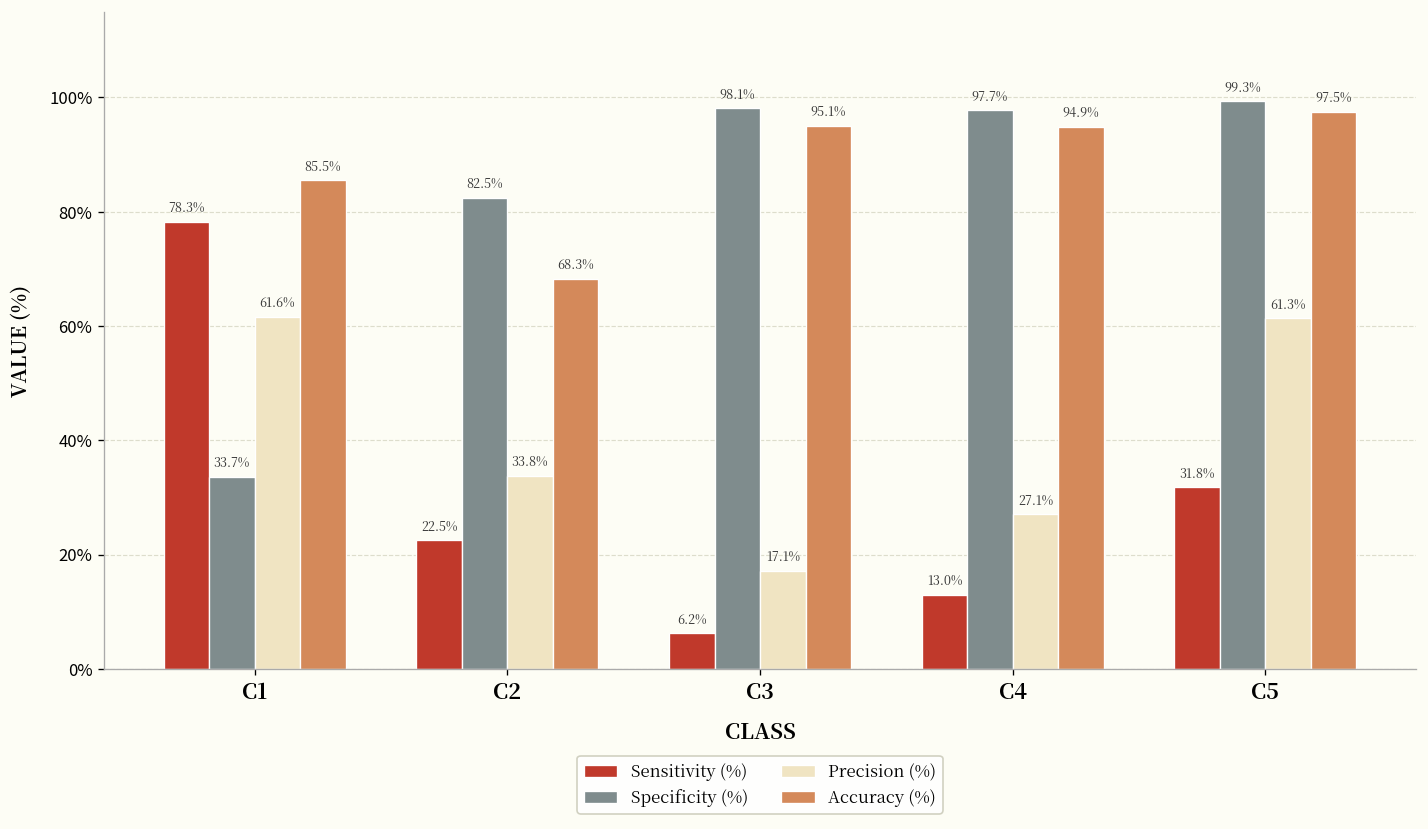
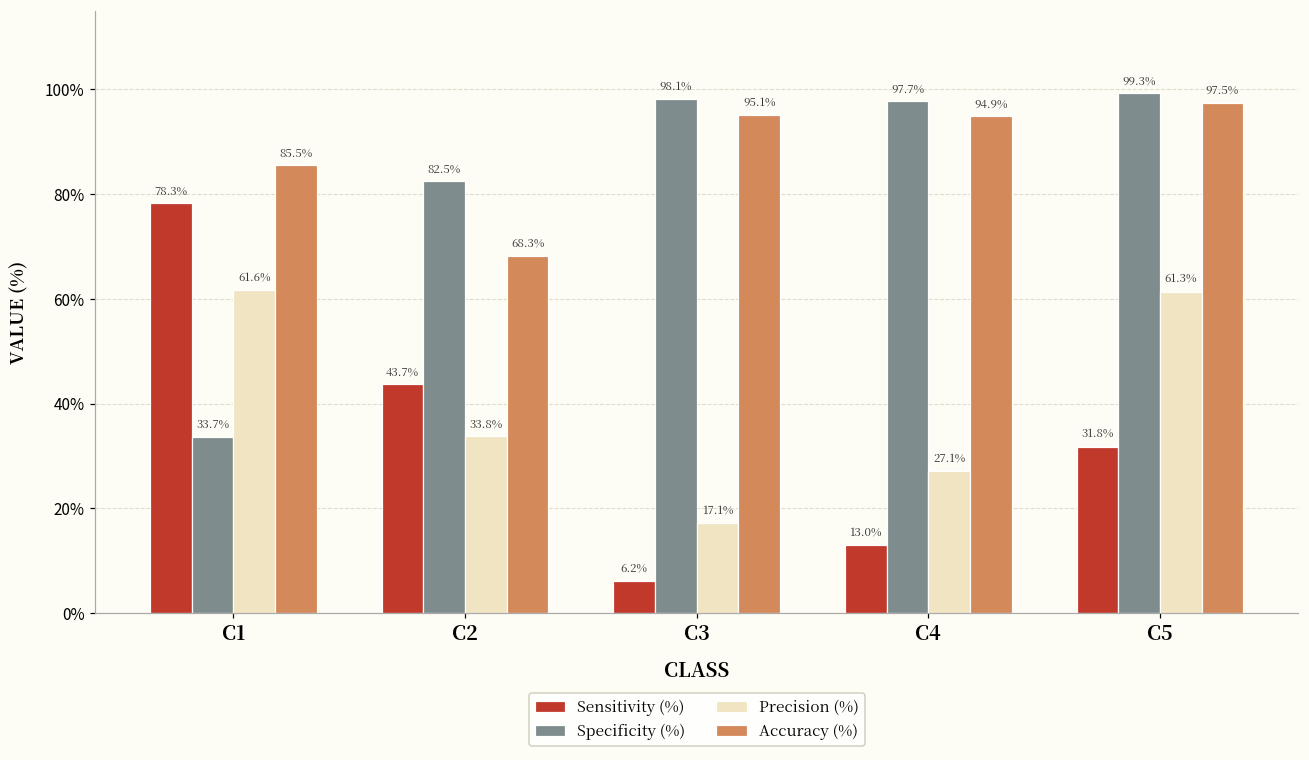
  {
    "Sensitivity (%)": {
      "C1": "78.3%",
-     "C2": "22.5%",
+     "C2": "43.7%",
      "C3": "6.2%",
      "C4": "13.0%",
      "C5": "31.8%"
    },
    "Specificity (%)": {
      "C1": "33.7%",
      "C2": "82.5%",
      "C3": "98.1%",
      "C4": "97.7%",
      "C5": "99.3%"
    },
    "Precision (%)": {
      "C1": "61.6%",
      "C2": "33.8%",
      "C3": "17.1%",
      "C4": "27.1%",
      "C5": "61.3%"
    },
    "Accuracy (%)": {
      "C1": "85.5%",
      "C2": "68.3%",
      "C3": "95.1%",
      "C4": "94.9%",
      "C5": "97.5%"
    }
  }
